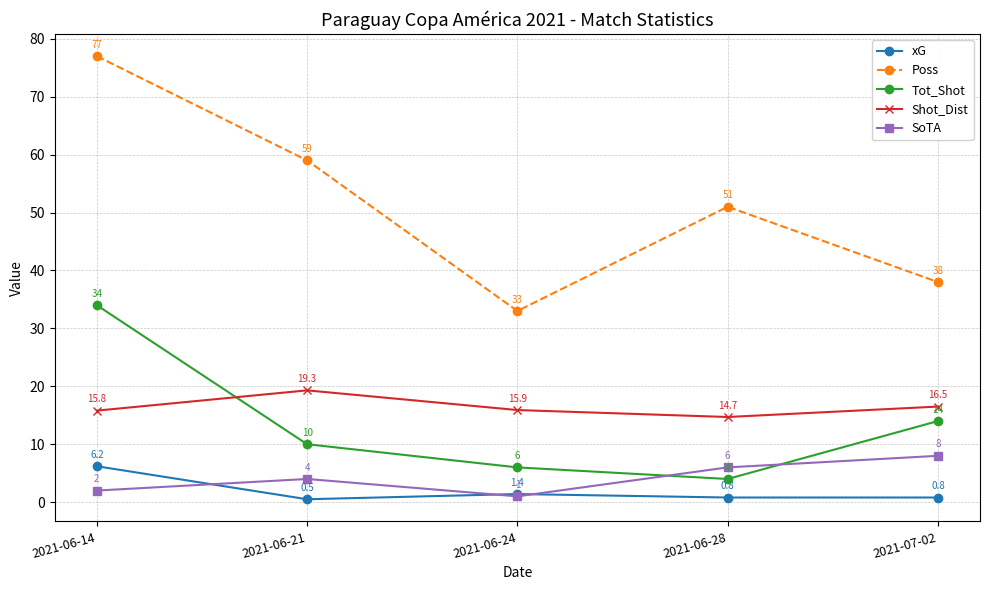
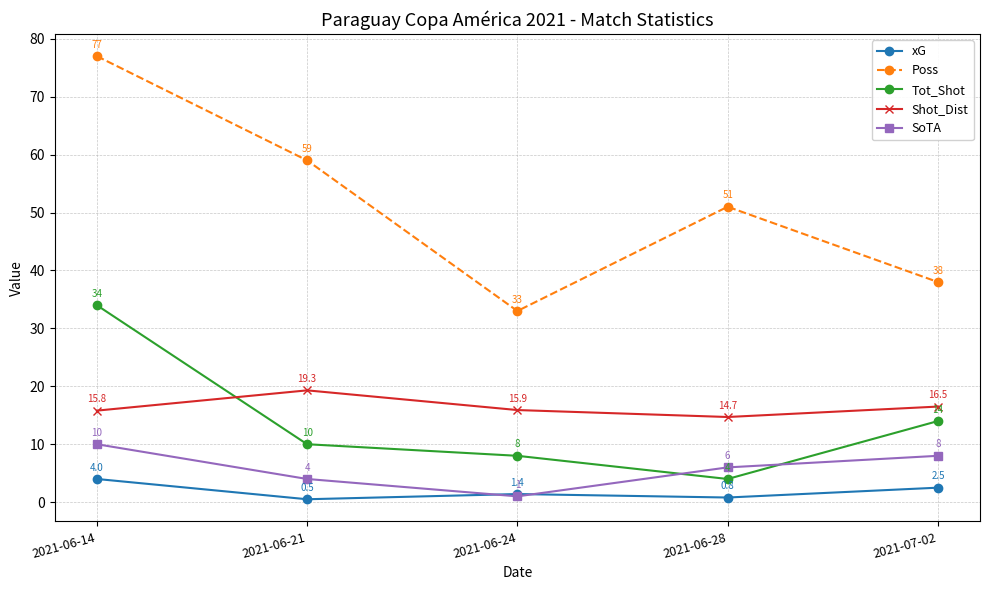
  {
    "xG": {
-     "2021-06-14": 6.2,
+     "2021-06-14": 4.0,
      "2021-06-21": 0.5,
      "2021-06-28": 0.8,
-     "2021-07-02": 0.8
+     "2021-07-02": 2.5
    },
    "Poss": {
      "2021-06-14": 77,
      "2021-06-21": 59,
      "2021-06-24": 33,
      "2021-06-28": 51,
      "2021-07-02": 38
    },
    "Tot_Shot": {
      "2021-06-14": 34,
      "2021-06-21": 10,
-     "2021-06-24": 6
+     "2021-06-24": 8
    },
    "Shot_Dist": {
      "2021-06-14": 15.8,
      "2021-06-21": 19.3,
      "2021-06-24": 15.9,
      "2021-06-28": 14.7,
      "2021-07-02": 16.5
    },
    "SoTA": {
-     "2021-06-14": 2,
+     "2021-06-14": 10,
      "2021-06-21": 4,
      "2021-06-28": 6,
      "2021-07-02": 8
    }
  }
